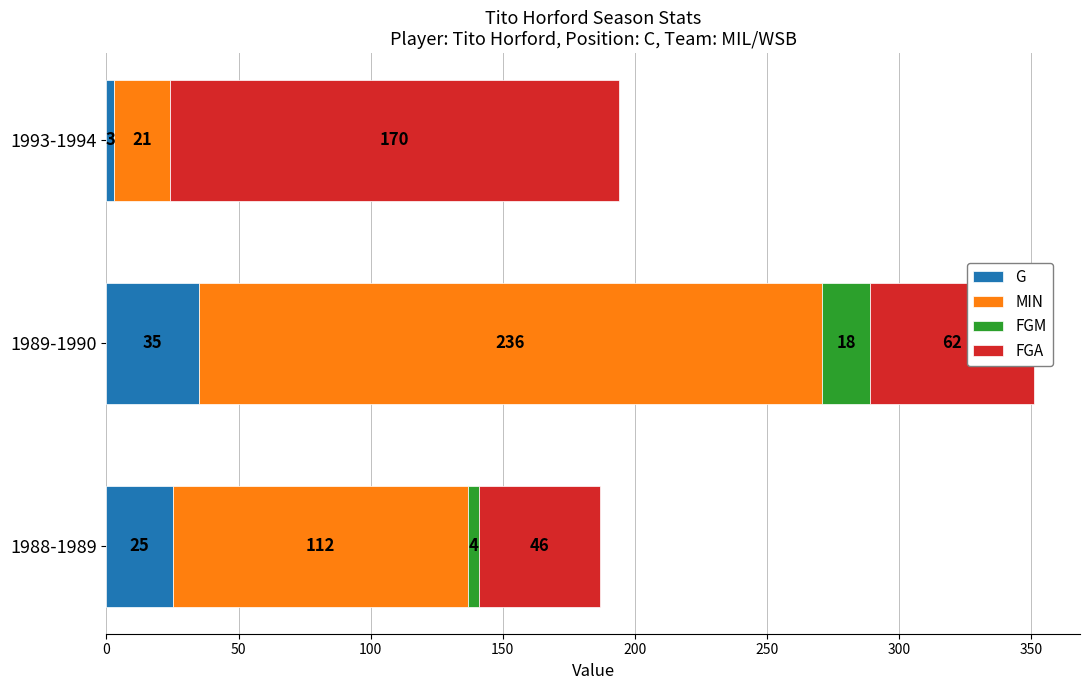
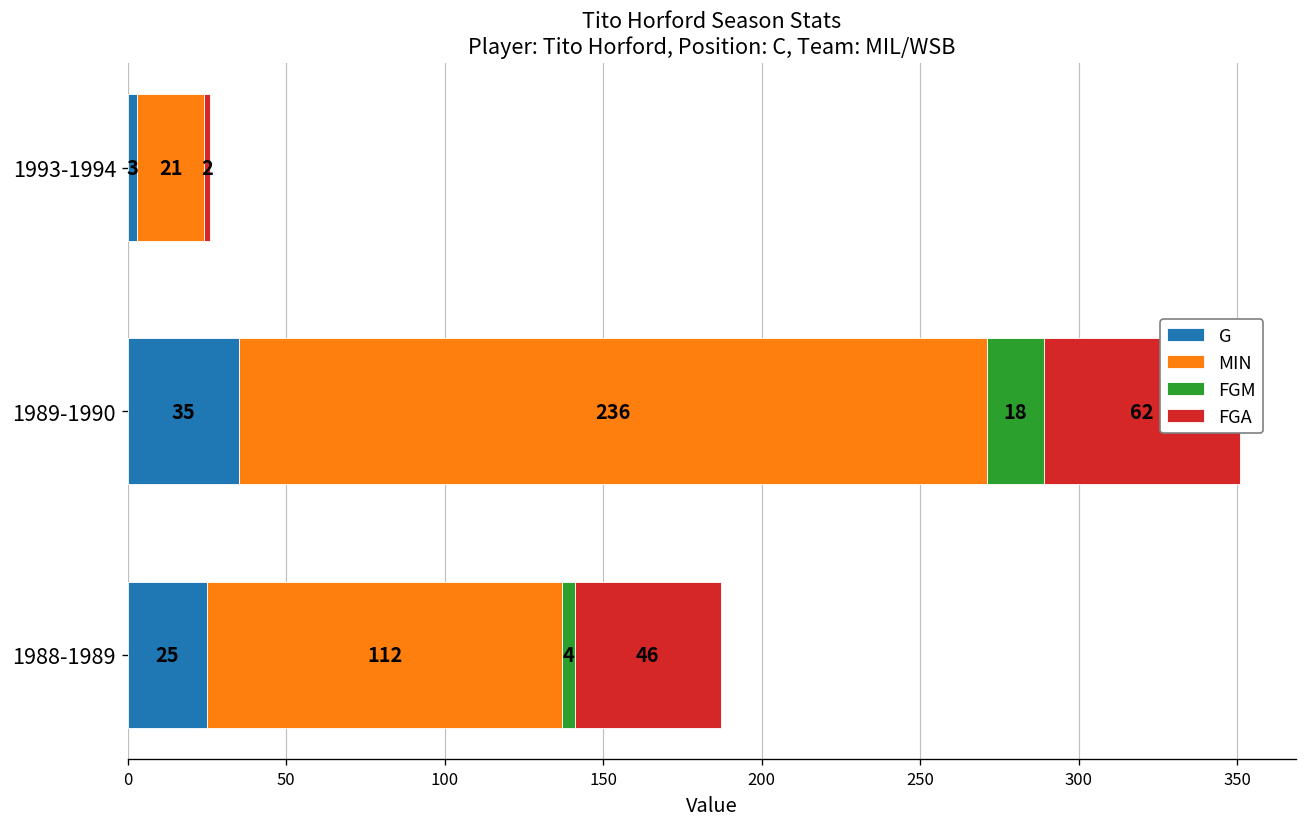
  {
    "G": {
      "1993-1994": 3,
      "1989-1990": 35,
      "1988-1989": 25
    },
    "MIN": {
      "1993-1994": 21,
      "1989-1990": 236,
      "1988-1989": 112
    },
    "FGM": {
      "1989-1990": 18,
      "1988-1989": 4
    },
    "FGA": {
-     "1993-1994": 170,
+     "1993-1994": 2,
      "1988-1989": 46
    }
  }
